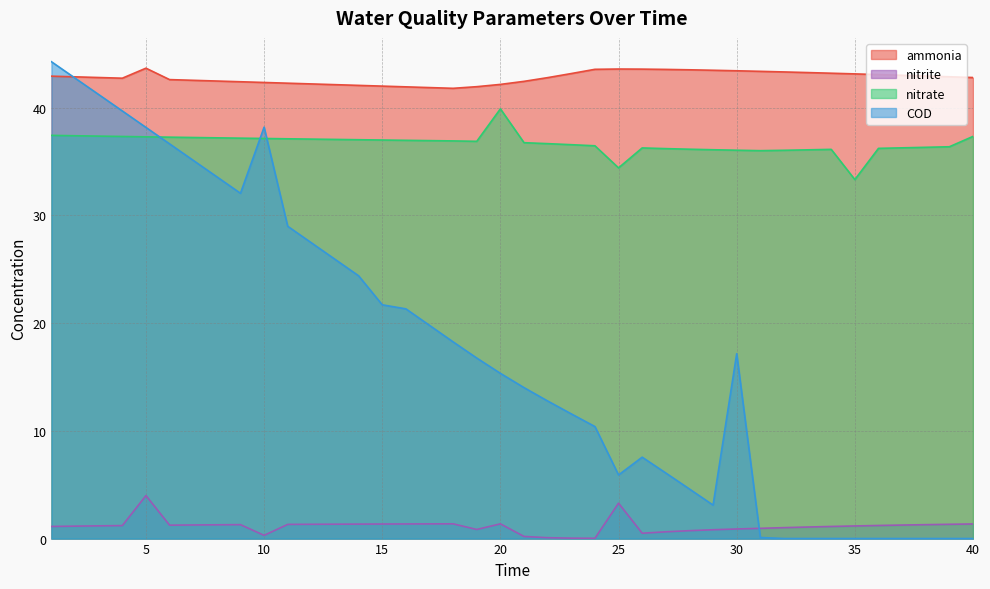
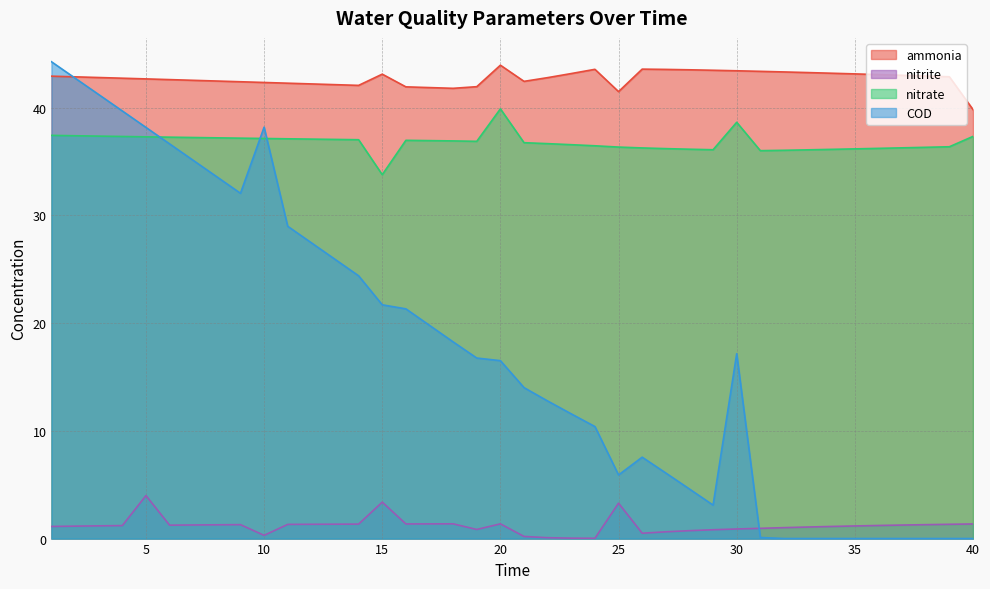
  {
    "ammonia": {
-     "5": 43.7,
+     "5": 42.7,
      "10": 42.3,
-     "15": 42.0,
-     "20": 42.2,
-     "25": 43.6,
+     "15": 43.1,
+     "20": 43.9,
+     "25": 41.5,
      "30": 43.4,
      "35": 43.1,
-     "40": 42.8
+     "40": 39.8
    },
    "nitrite": {
      "5": 4.0,
      "10": 0.3,
-     "15": 1.4,
+     "15": 3.4,
      "20": 1.4,
      "25": 3.3,
      "30": 0.9,
      "35": 1.2,
      "40": 1.4
    },
    "nitrate": {
      "5": 37.3,
      "10": 37.1,
-     "15": 37.0,
+     "15": 33.8,
      "20": 39.9,
-     "25": 34.4,
-     "30": 36.1,
-     "35": 33.3,
+     "25": 36.3,
+     "30": 38.6,
+     "35": 36.2,
      "40": 37.3
    },
    "COD": {
      "5": 38.2,
      "10": 38.2,
      "15": 21.7,
-     "20": 15.3,
+     "20": 16.5,
      "25": 5.9,
      "30": 17.2,
      "35": 0.0,
      "40": 0.0
    }
  }
